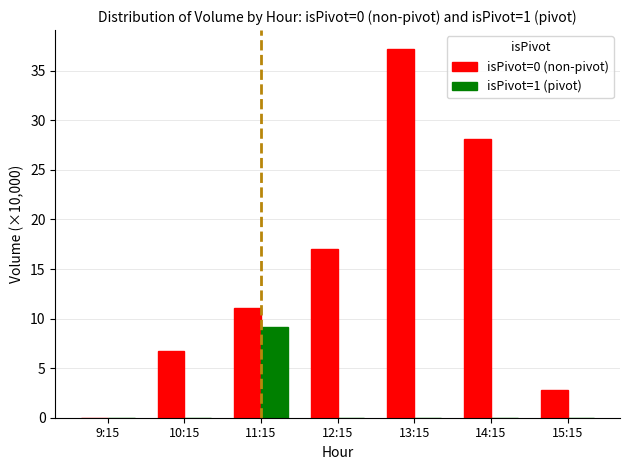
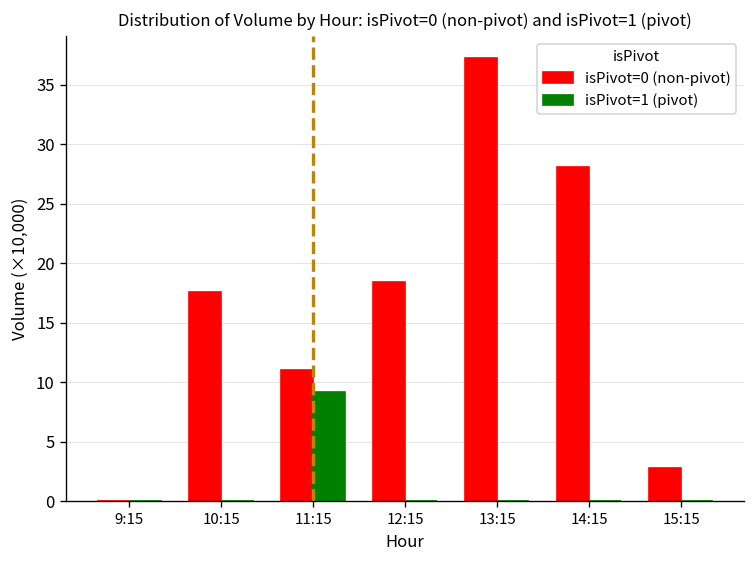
  {
    "isPivot=0 (non-pivot)": {
      "9:15": 0,
-     "10:15": 7,
+     "10:15": 18,
      "11:15": 11,
-     "12:15": 17,
+     "12:15": 18,
      "13:15": 37,
      "14:15": 28,
      "15:15": 3
    },
    "isPivot=1 (pivot)": {
      "9:15": 0,
      "10:15": 0,
      "11:15": 9,
      "12:15": 0,
      "13:15": 0,
      "14:15": 0,
      "15:15": 0
    }
  }
